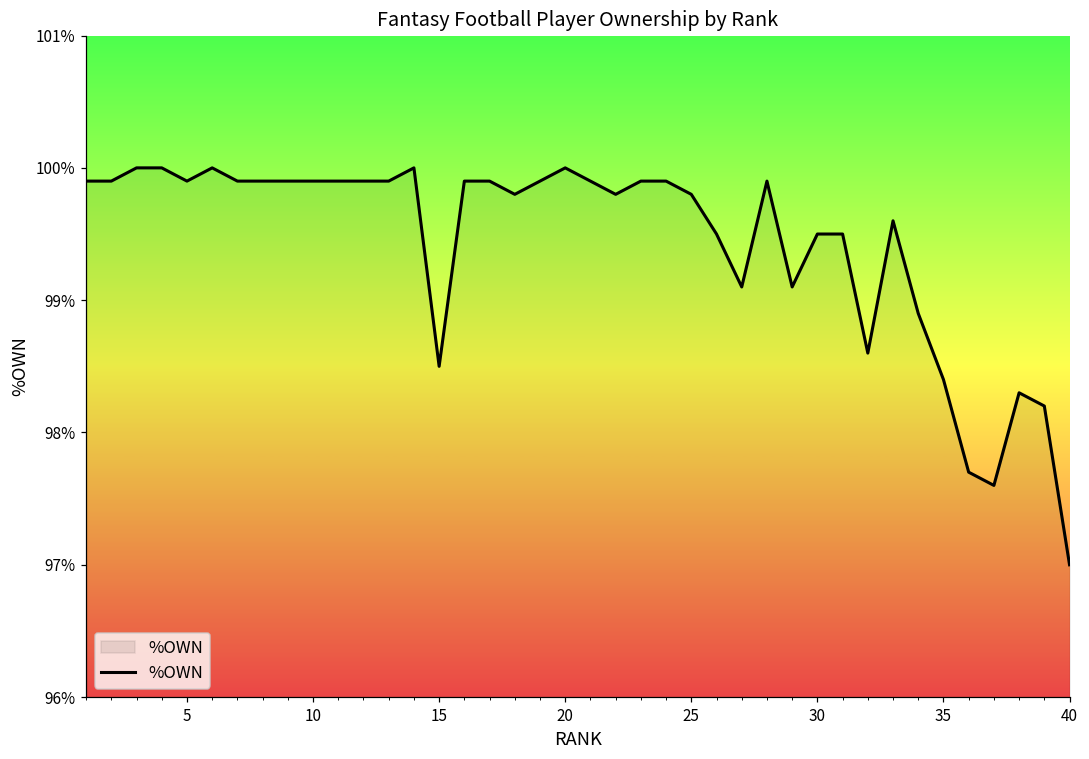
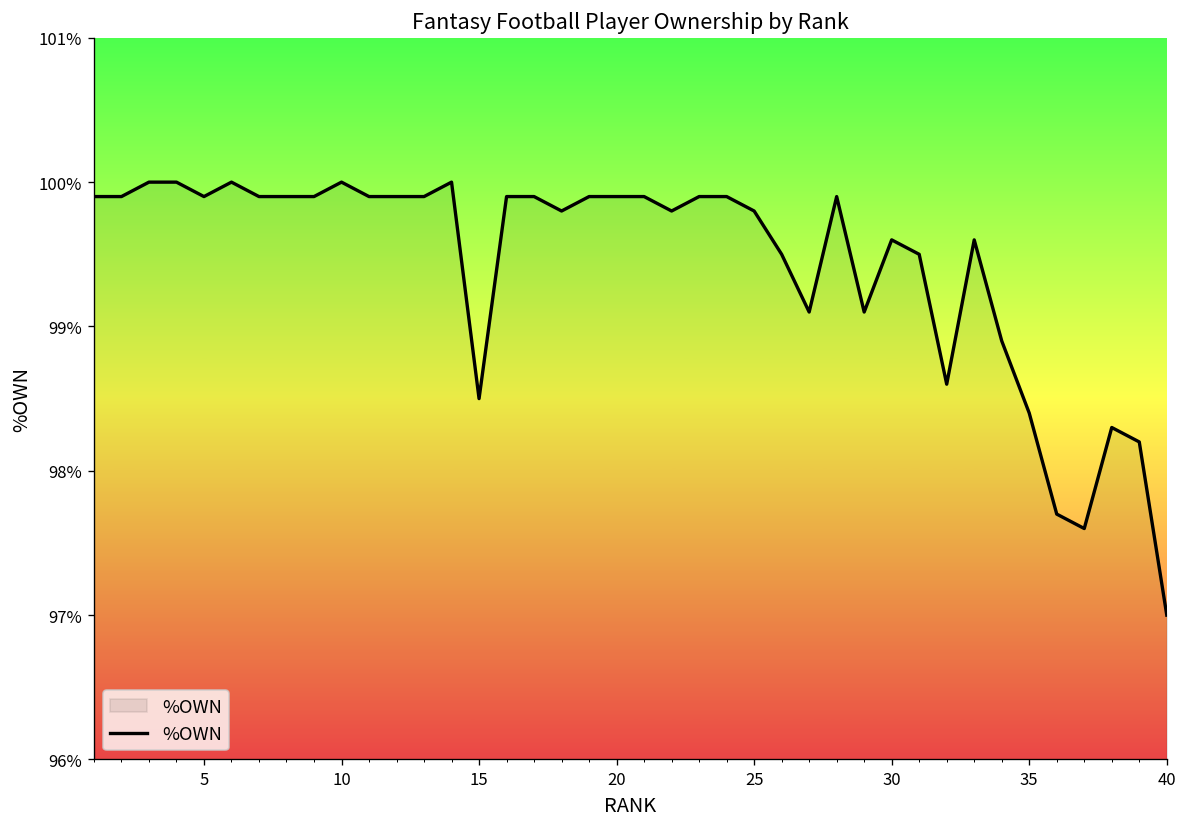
  {
    "5": "99.9%",
-   "10": "99.9%",
+   "10": "100.0%",
    "15": "98.5%",
-   "20": "100.0%",
+   "20": "99.9%",
    "25": "99.8%",
-   "30": "99.5%",
+   "30": "99.6%",
    "35": "98.4%",
    "40": "97.0%"
  }
